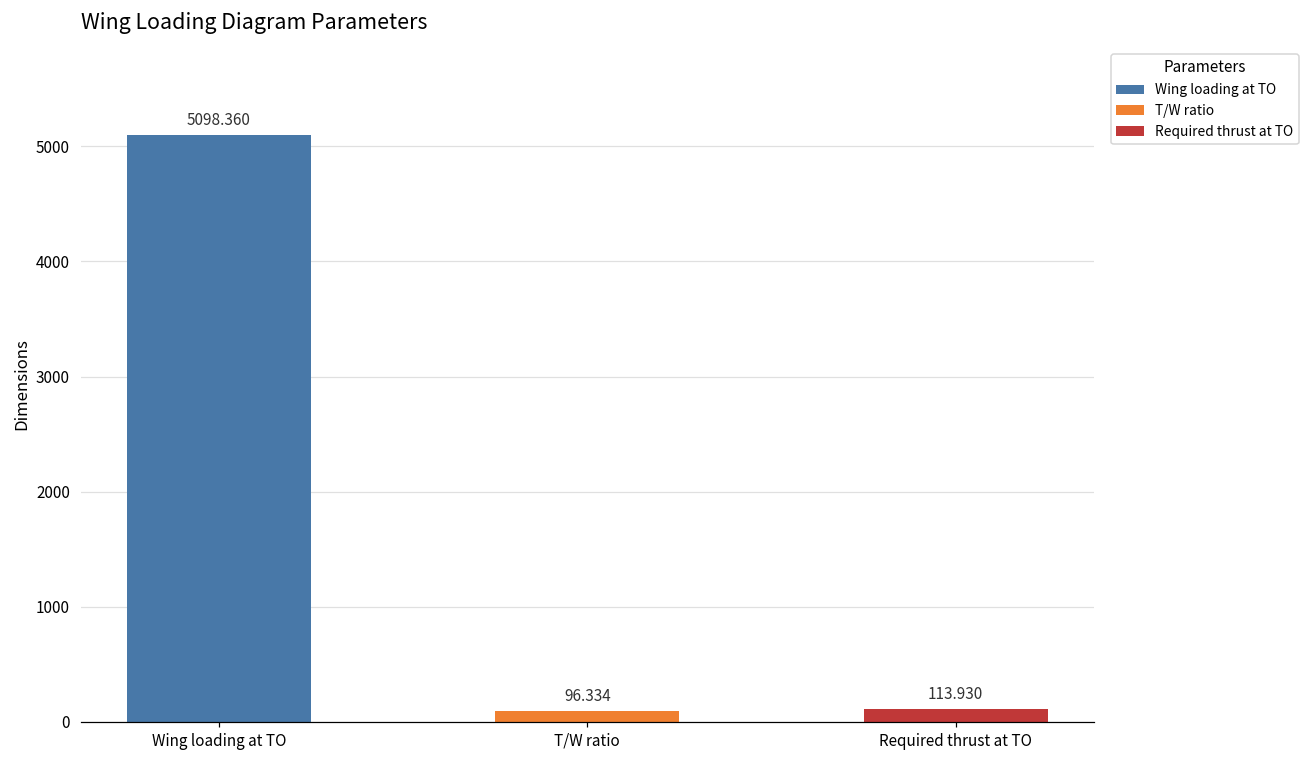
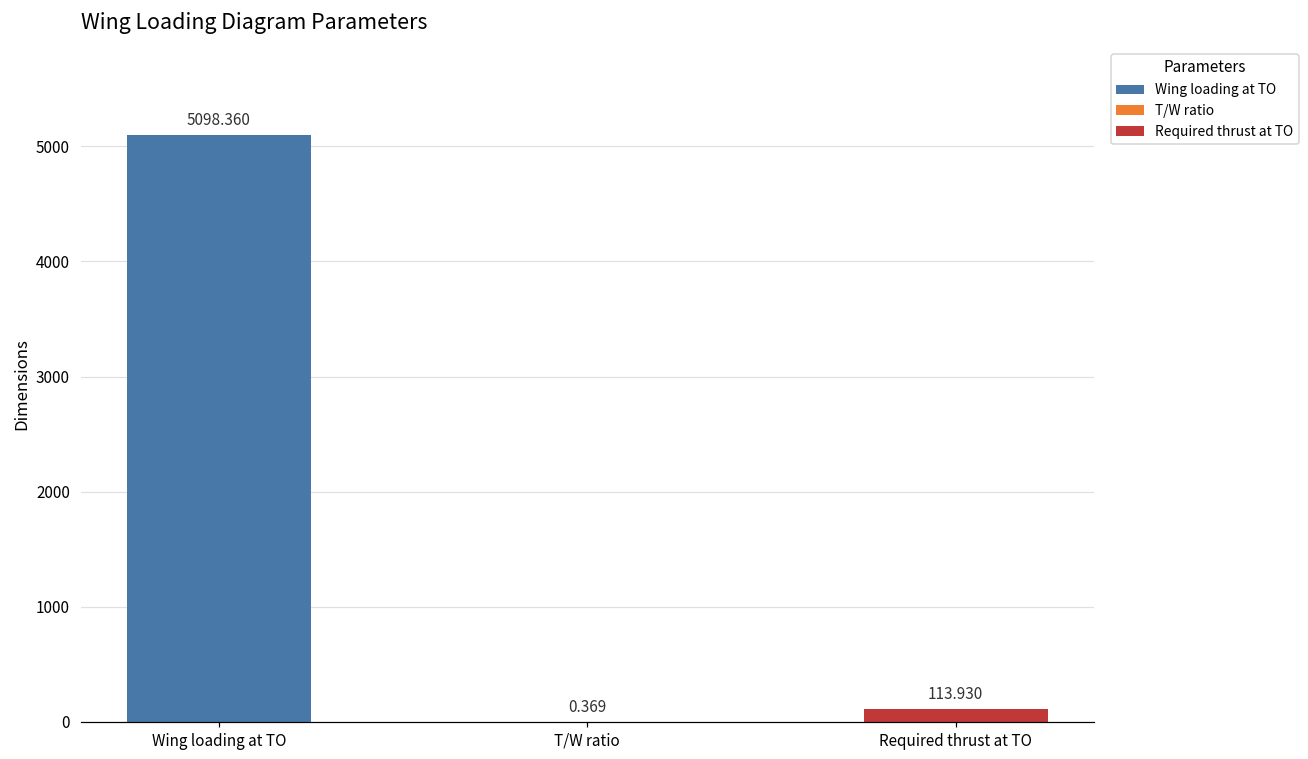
  {
    "Wing loading at TO": 5098.360,
-   "T/W ratio": 96.334,
+   "T/W ratio": 0.369,
    "Required thrust at TO": 113.930
  }
